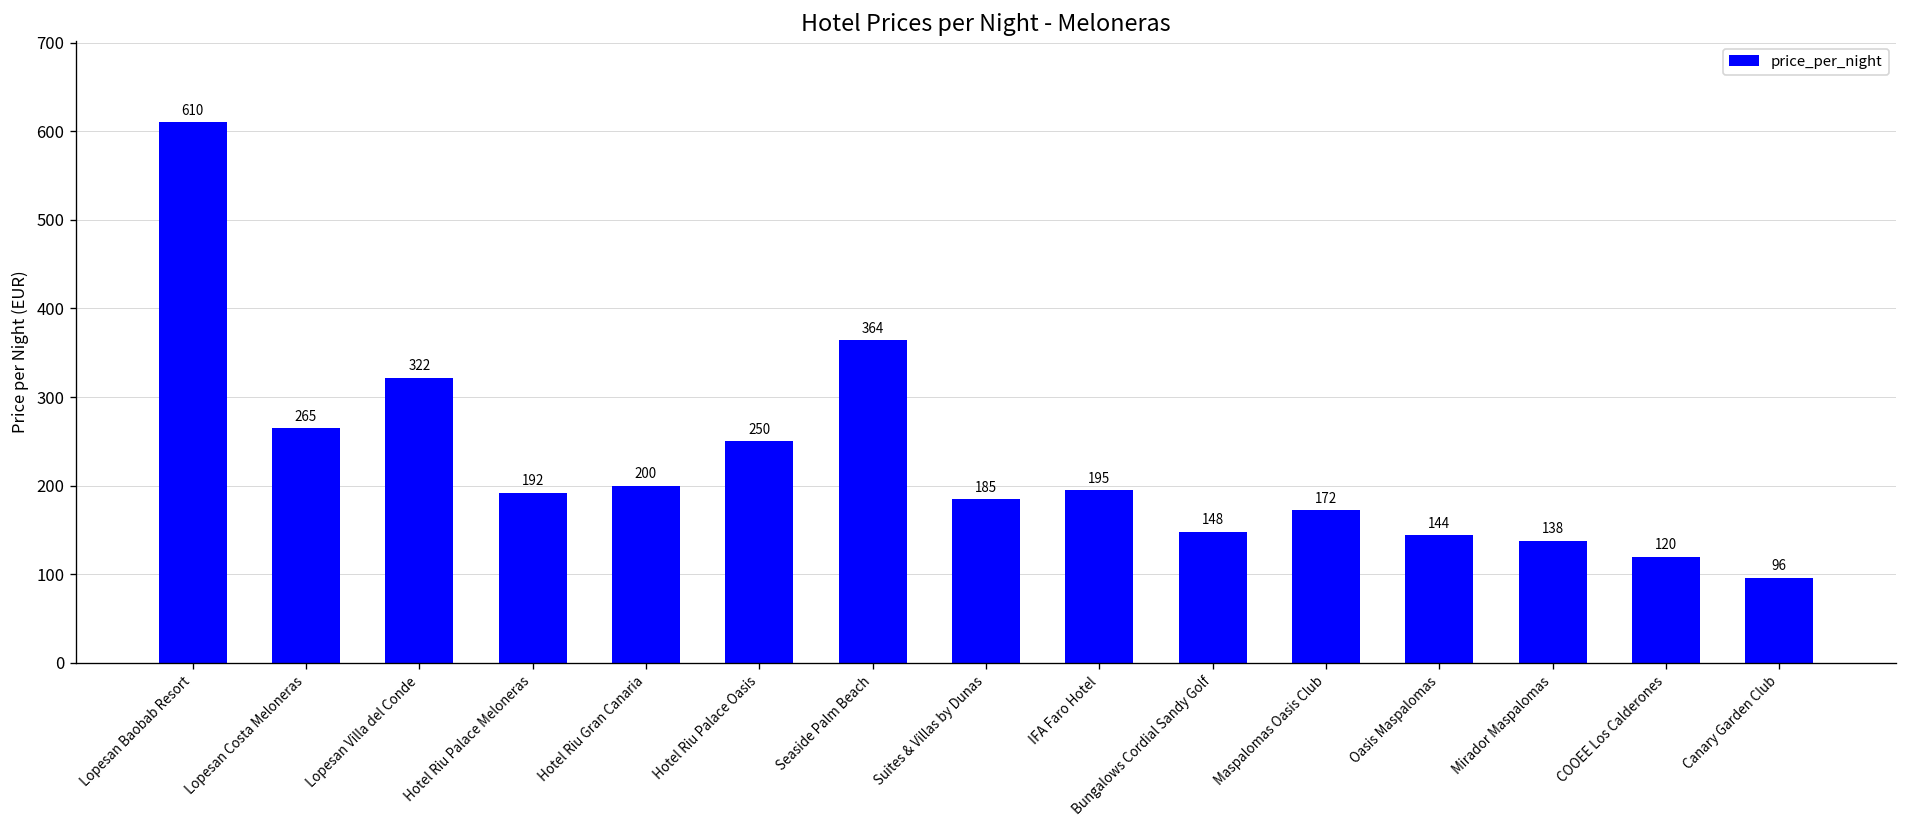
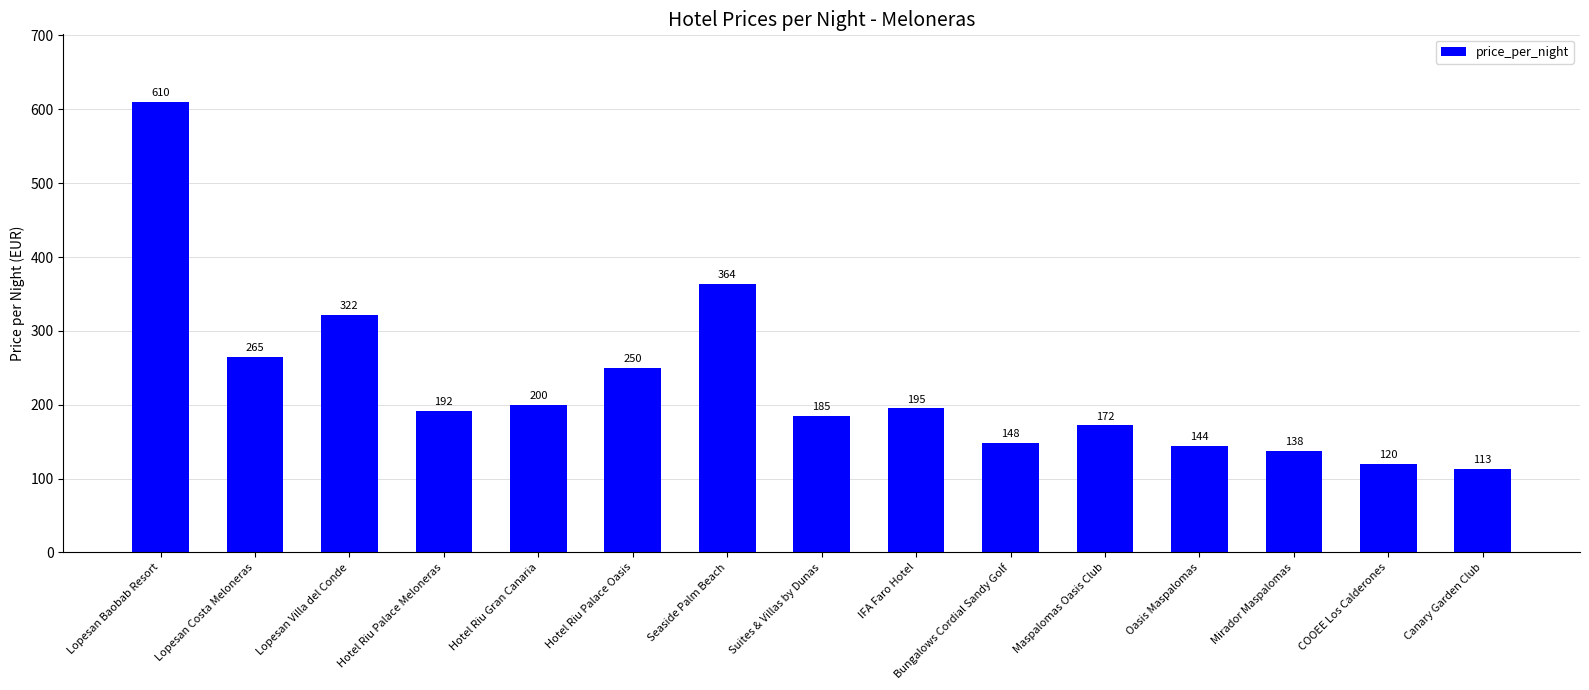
  {
    "Lopesan Baobab Resort": 610,
    "Lopesan Costa Meloneras": 265,
    "Lopesan Villa del Conde": 322,
    "Hotel Riu Palace Meloneras": 192,
    "Hotel Riu Gran Canaria": 200,
    "Hotel Riu Palace Oasis": 250,
    "Seaside Palm Beach": 364,
    "Suites & Villas by Dunas": 185,
    "IFA Faro Hotel": 195,
    "Bungalows Cordial Sandy Golf": 148,
    "Maspalomas Oasis Club": 172,
    "Oasis Maspalomas": 144,
    "Mirador Maspalomas": 138,
    "COOEE Los Calderones": 120,
-   "Canary Garden Club": 96
+   "Canary Garden Club": 113
  }
